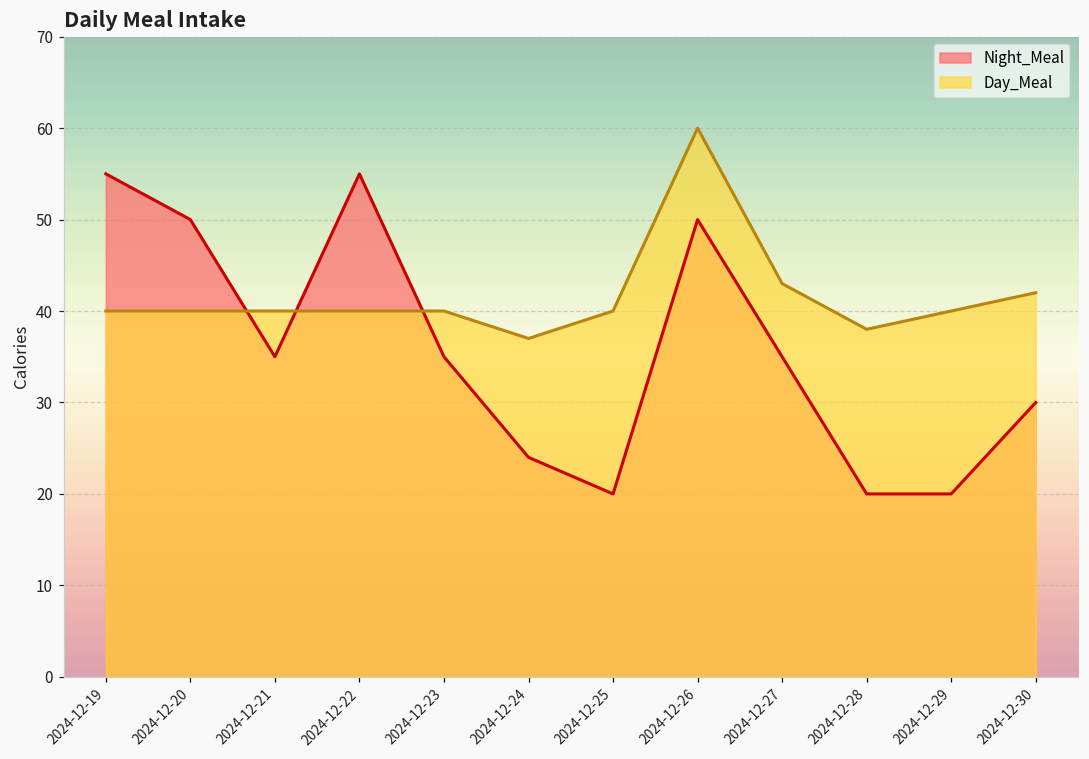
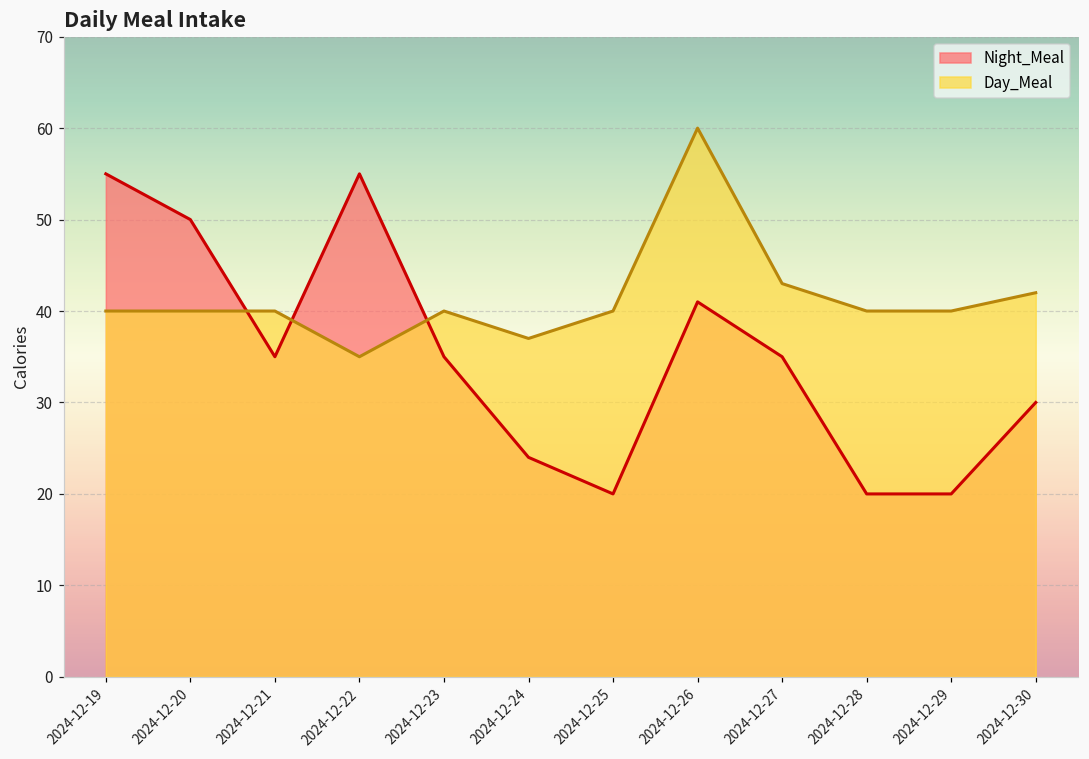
  {
    "Night_Meal": {
      "2024-12-19": 55,
      "2024-12-20": 50,
      "2024-12-21": 35,
      "2024-12-22": 55,
      "2024-12-23": 35,
      "2024-12-24": 24,
      "2024-12-25": 20,
-     "2024-12-26": 50,
+     "2024-12-26": 41,
      "2024-12-27": 35,
      "2024-12-28": 20,
      "2024-12-29": 20,
      "2024-12-30": 30
    },
    "Day_Meal": {
      "2024-12-19": 40,
      "2024-12-20": 40,
      "2024-12-21": 40,
-     "2024-12-22": 40,
+     "2024-12-22": 35,
      "2024-12-23": 40,
      "2024-12-24": 37,
      "2024-12-25": 40,
      "2024-12-26": 60,
      "2024-12-27": 43,
-     "2024-12-28": 38,
+     "2024-12-28": 40,
      "2024-12-29": 40,
      "2024-12-30": 42
    }
  }
